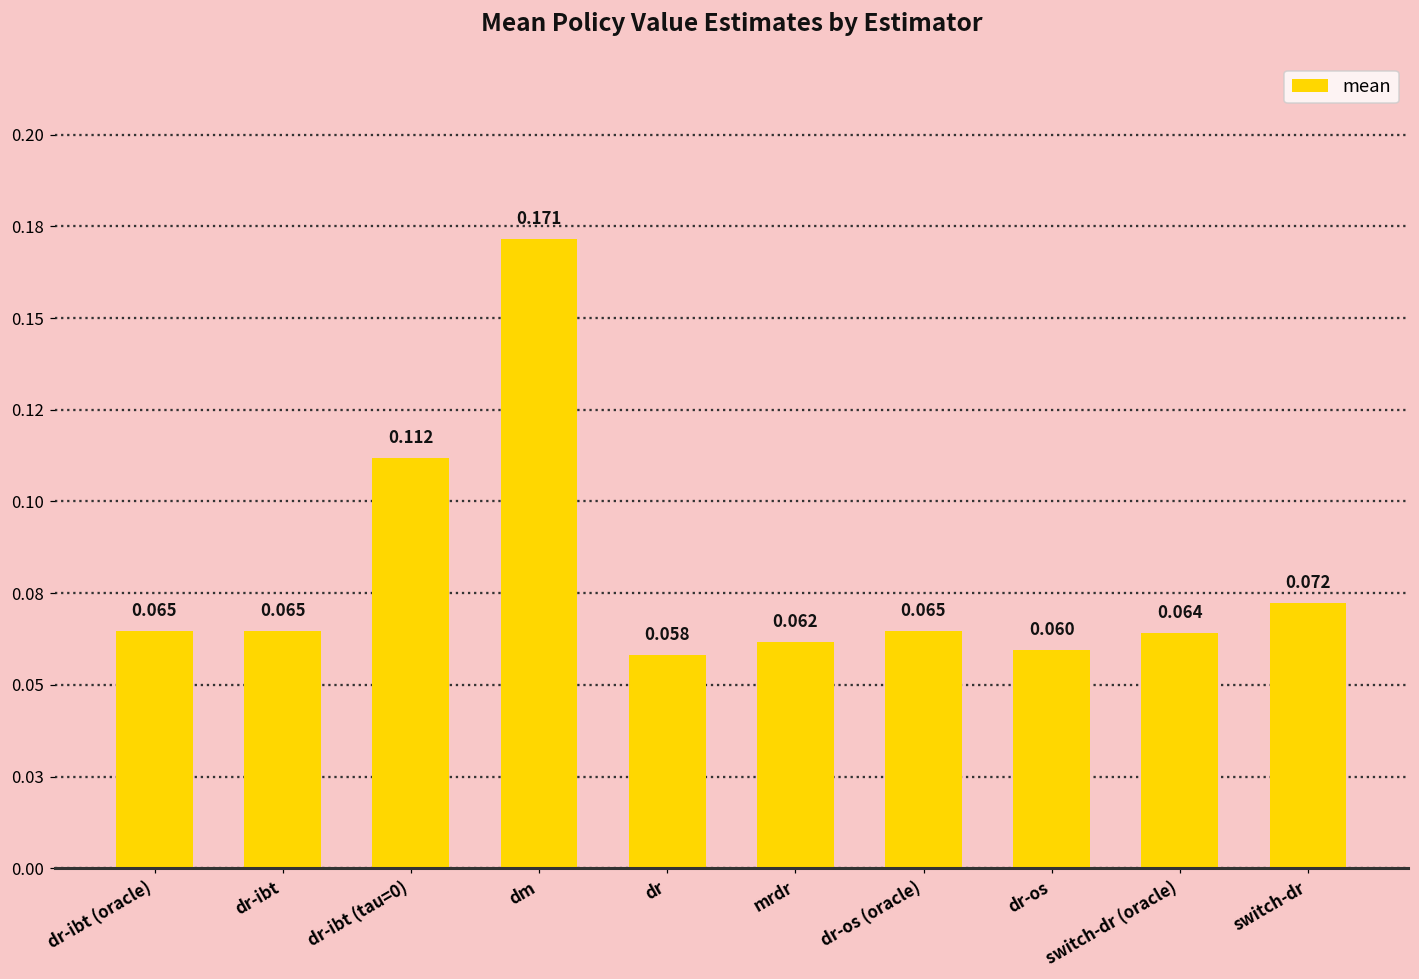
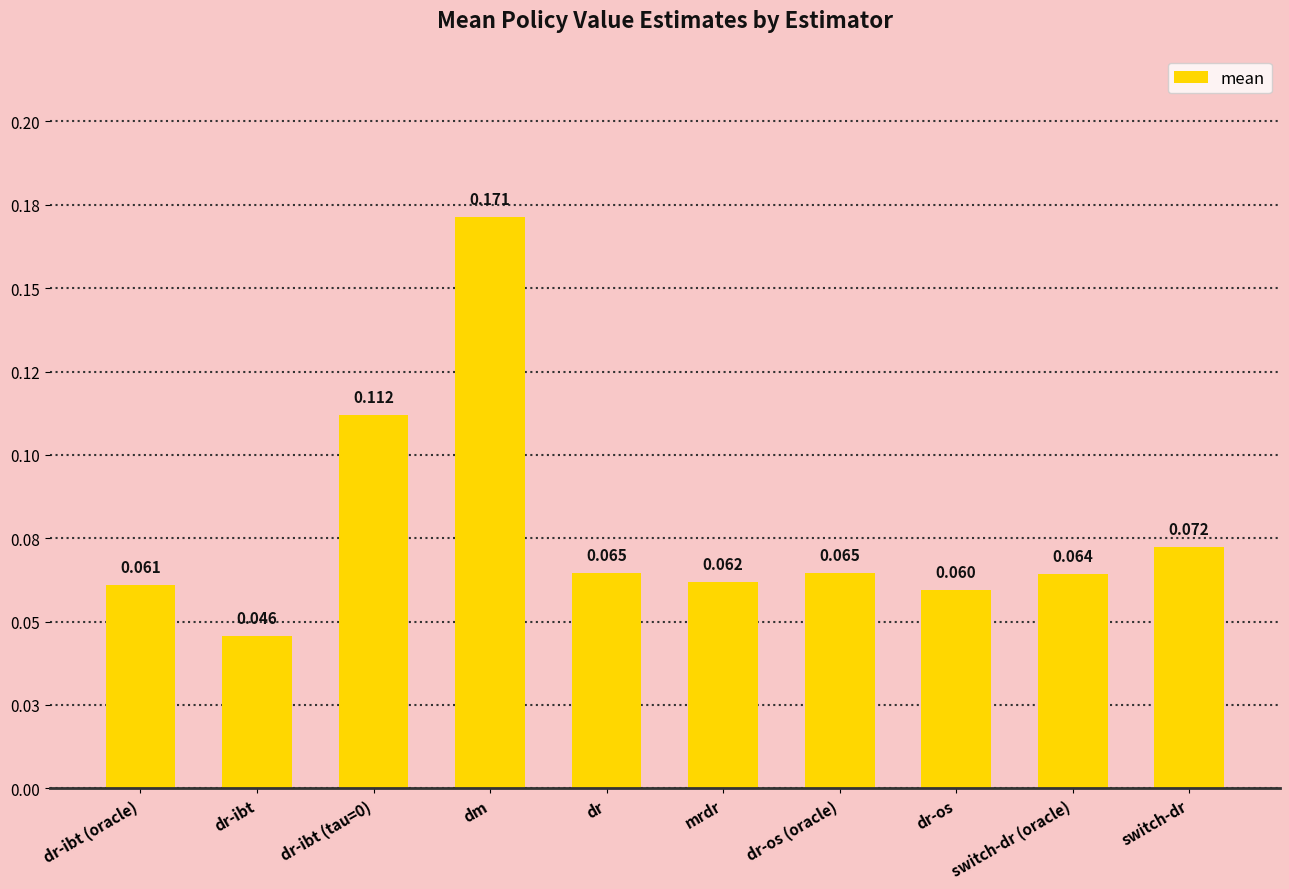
  {
-   "dr-ibt (oracle)": 0.065,
-   "dr-ibt": 0.065,
+   "dr-ibt (oracle)": 0.061,
+   "dr-ibt": 0.046,
    "dr-ibt (tau=0)": 0.112,
    "dm": 0.171,
-   "dr": 0.058,
+   "dr": 0.065,
    "mrdr": 0.062,
    "dr-os (oracle)": 0.065,
    "dr-os": 0.060,
    "switch-dr (oracle)": 0.064,
    "switch-dr": 0.072
  }
